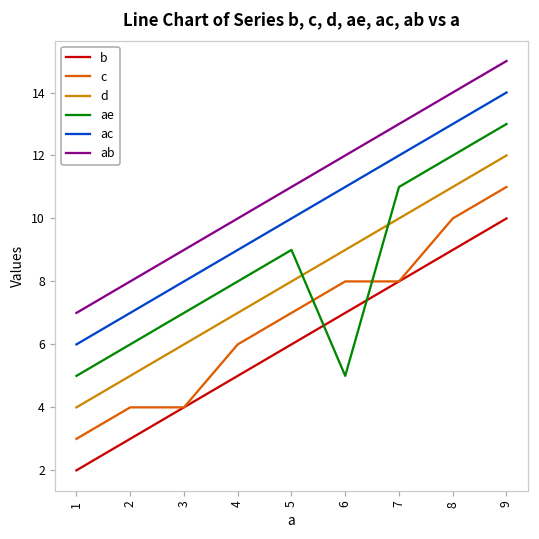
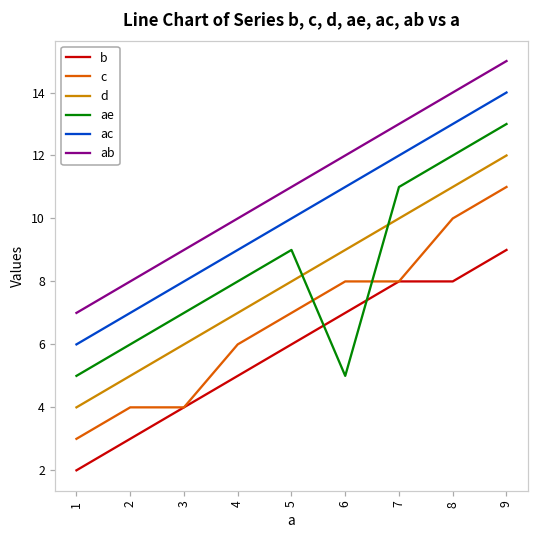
  {
    "b": {
      "1": 2,
      "2": 3,
      "4": 5,
      "5": 6,
      "6": 7,
-     "8": 9,
-     "9": 10
+     "8": 8,
+     "9": 9
    },
    "ae": {
      "1": 5,
      "2": 6,
      "3": 7,
      "4": 8,
      "5": 9,
      "6": 5,
      "7": 11,
      "8": 12,
      "9": 13
    },
    "ac": {
      "1": 6,
      "2": 7,
      "3": 8,
      "4": 9,
      "5": 10,
      "6": 11,
      "7": 12,
      "8": 13,
      "9": 14
    },
    "ab": {
      "1": 7,
      "2": 8,
      "3": 9,
      "4": 10,
      "5": 11,
      "6": 12,
      "7": 13,
      "8": 14,
      "9": 15
    }
  }
